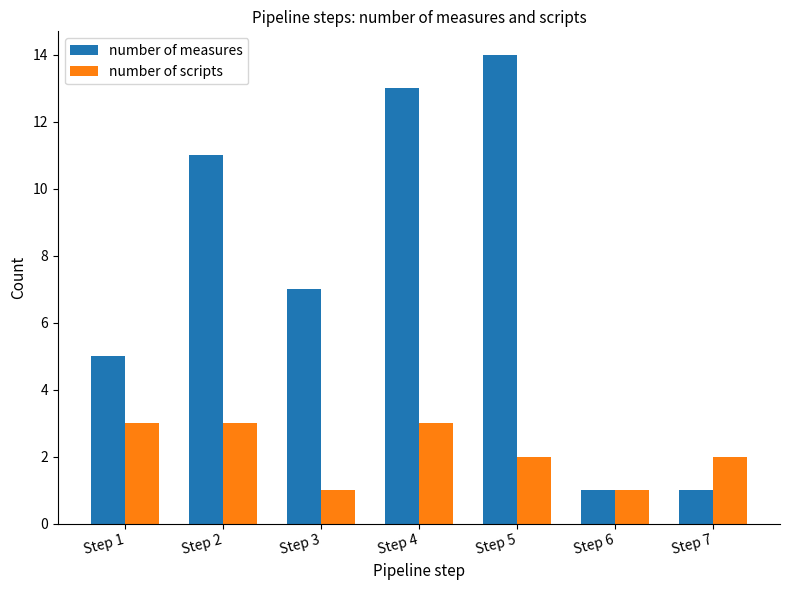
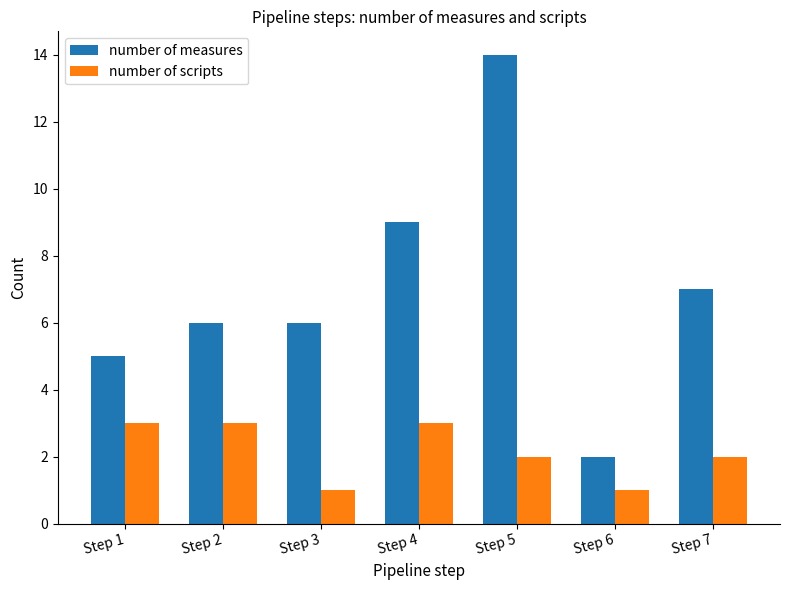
  {
    "number of measures": {
      "Step 1": 5,
-     "Step 2": 11,
-     "Step 3": 7,
-     "Step 4": 13,
+     "Step 2": 6,
+     "Step 3": 6,
+     "Step 4": 9,
      "Step 5": 14,
-     "Step 6": 1,
-     "Step 7": 1
+     "Step 6": 2,
+     "Step 7": 7
    },
    "number of scripts": {
      "Step 1": 3,
      "Step 2": 3,
      "Step 3": 1,
      "Step 4": 3,
      "Step 5": 2,
      "Step 6": 1,
      "Step 7": 2
    }
  }
